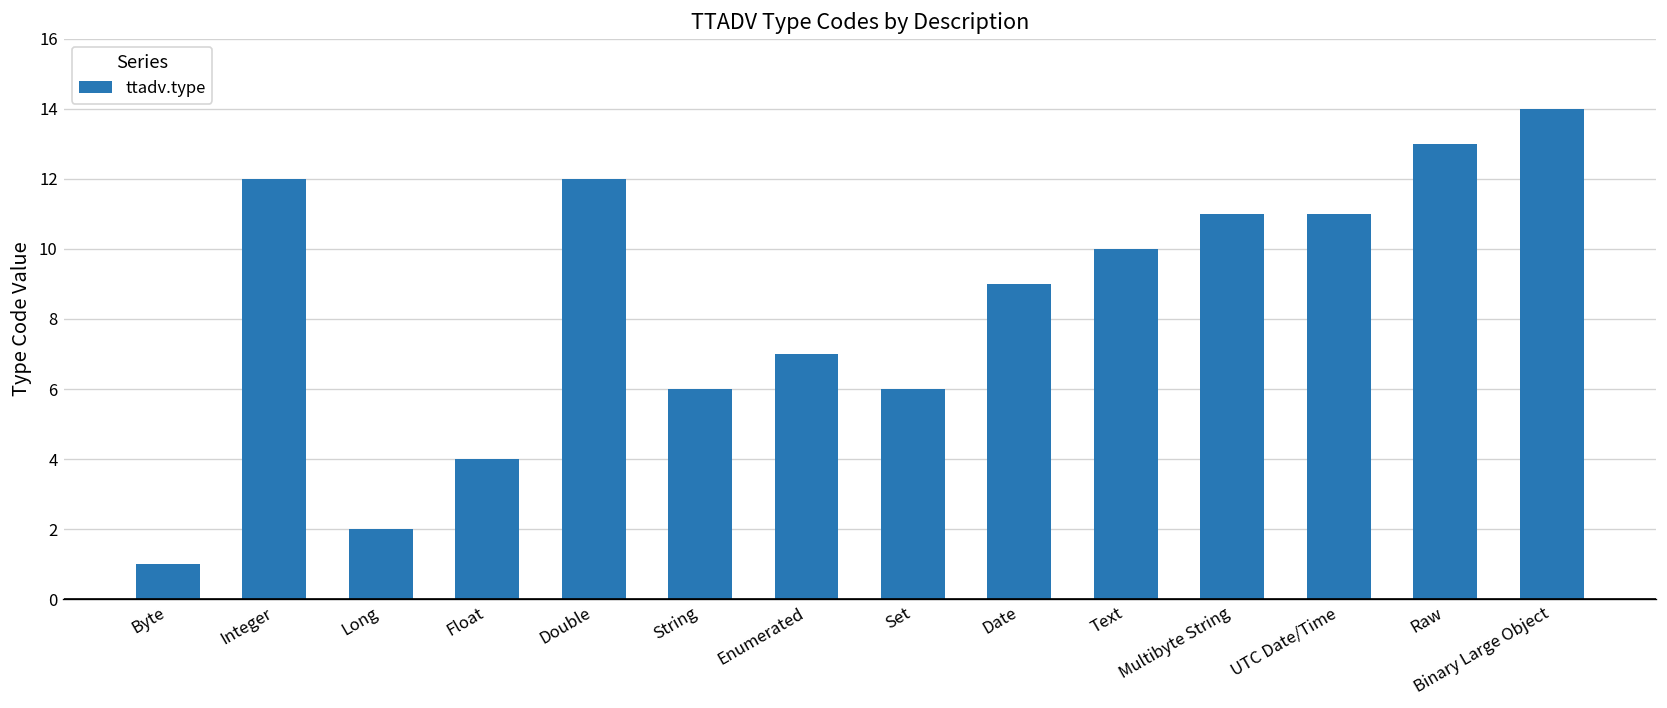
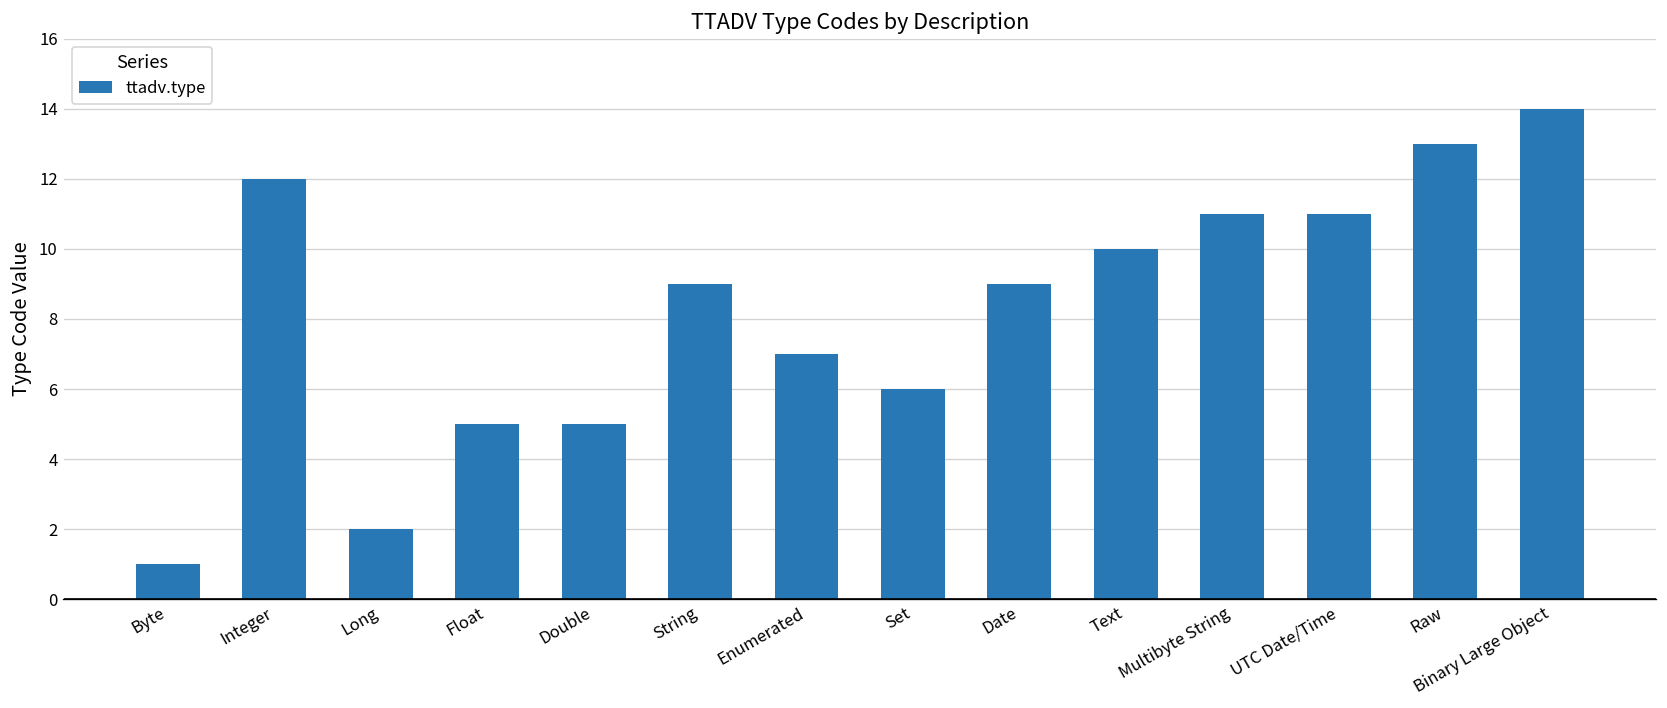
  {
    "Byte": 1,
    "Integer": 12,
    "Long": 2,
-   "Float": 4,
-   "Double": 12,
-   "String": 6,
+   "Float": 5,
+   "Double": 5,
+   "String": 9,
    "Enumerated": 7,
    "Set": 6,
    "Date": 9,
    "Text": 10,
    "Multibyte String": 11,
    "UTC Date/Time": 11,
    "Raw": 13,
    "Binary Large Object": 14
  }
